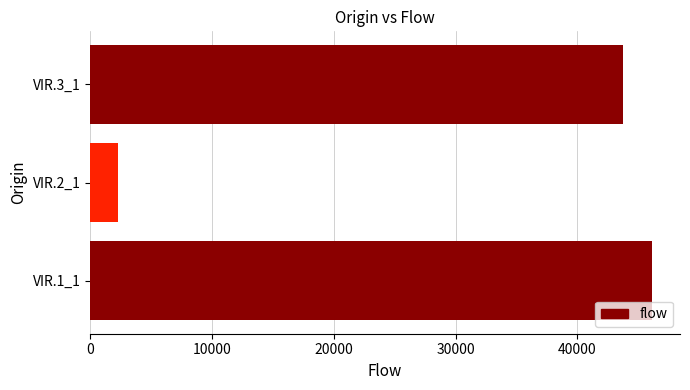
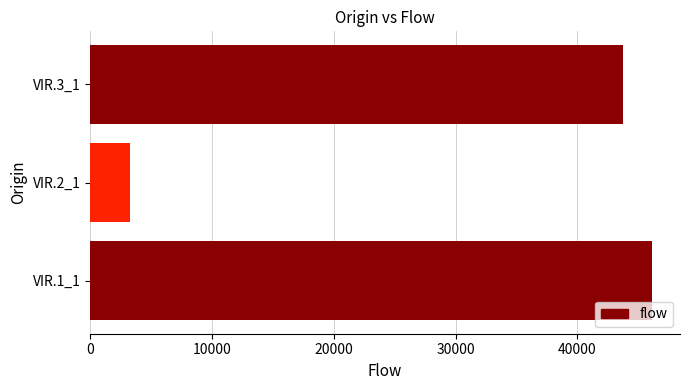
  {
    "VIR.3_1": 43800,
-   "VIR.2_1": 2300,
+   "VIR.2_1": 3200,
    "VIR.1_1": 46100
  }
